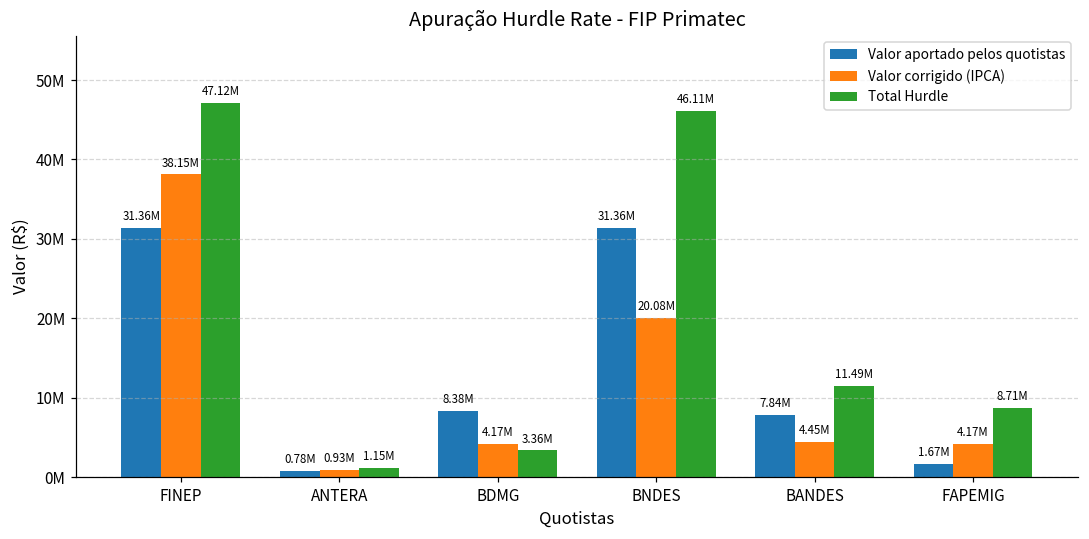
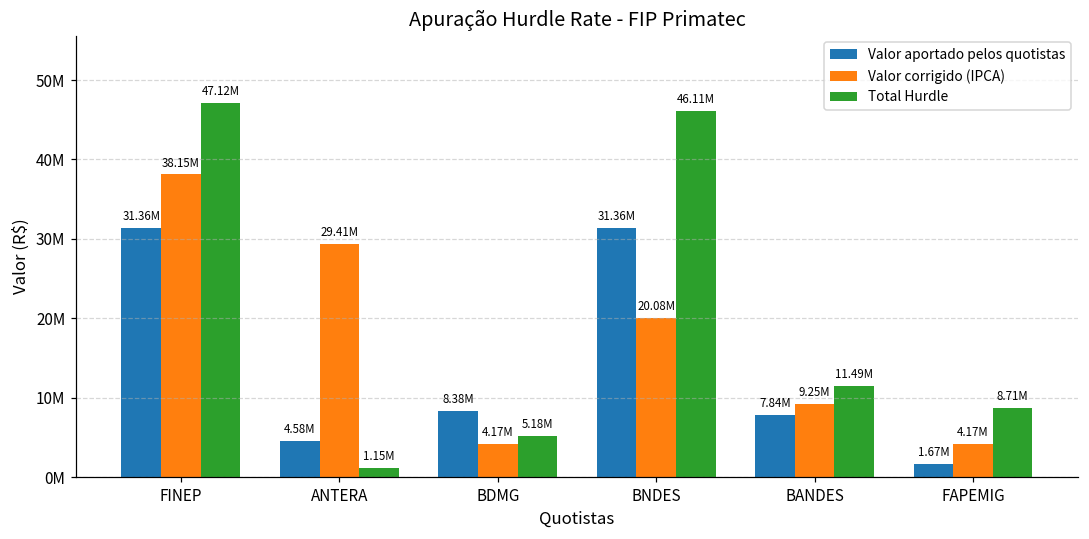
  {
    "Valor aportado pelos quotistas": {
      "FINEP": "31.36M",
-     "ANTERA": "0.78M",
+     "ANTERA": "4.58M",
      "BDMG": "8.38M",
      "BNDES": "31.36M",
      "BANDES": "7.84M",
      "FAPEMIG": "1.67M"
    },
    "Valor corrigido (IPCA)": {
      "FINEP": "38.15M",
-     "ANTERA": "0.93M",
+     "ANTERA": "29.41M",
      "BDMG": "4.17M",
      "BNDES": "20.08M",
-     "BANDES": "4.45M",
+     "BANDES": "9.25M",
      "FAPEMIG": "4.17M"
    },
    "Total Hurdle": {
      "FINEP": "47.12M",
      "ANTERA": "1.15M",
-     "BDMG": "3.36M",
+     "BDMG": "5.18M",
      "BNDES": "46.11M",
      "BANDES": "11.49M",
      "FAPEMIG": "8.71M"
    }
  }
